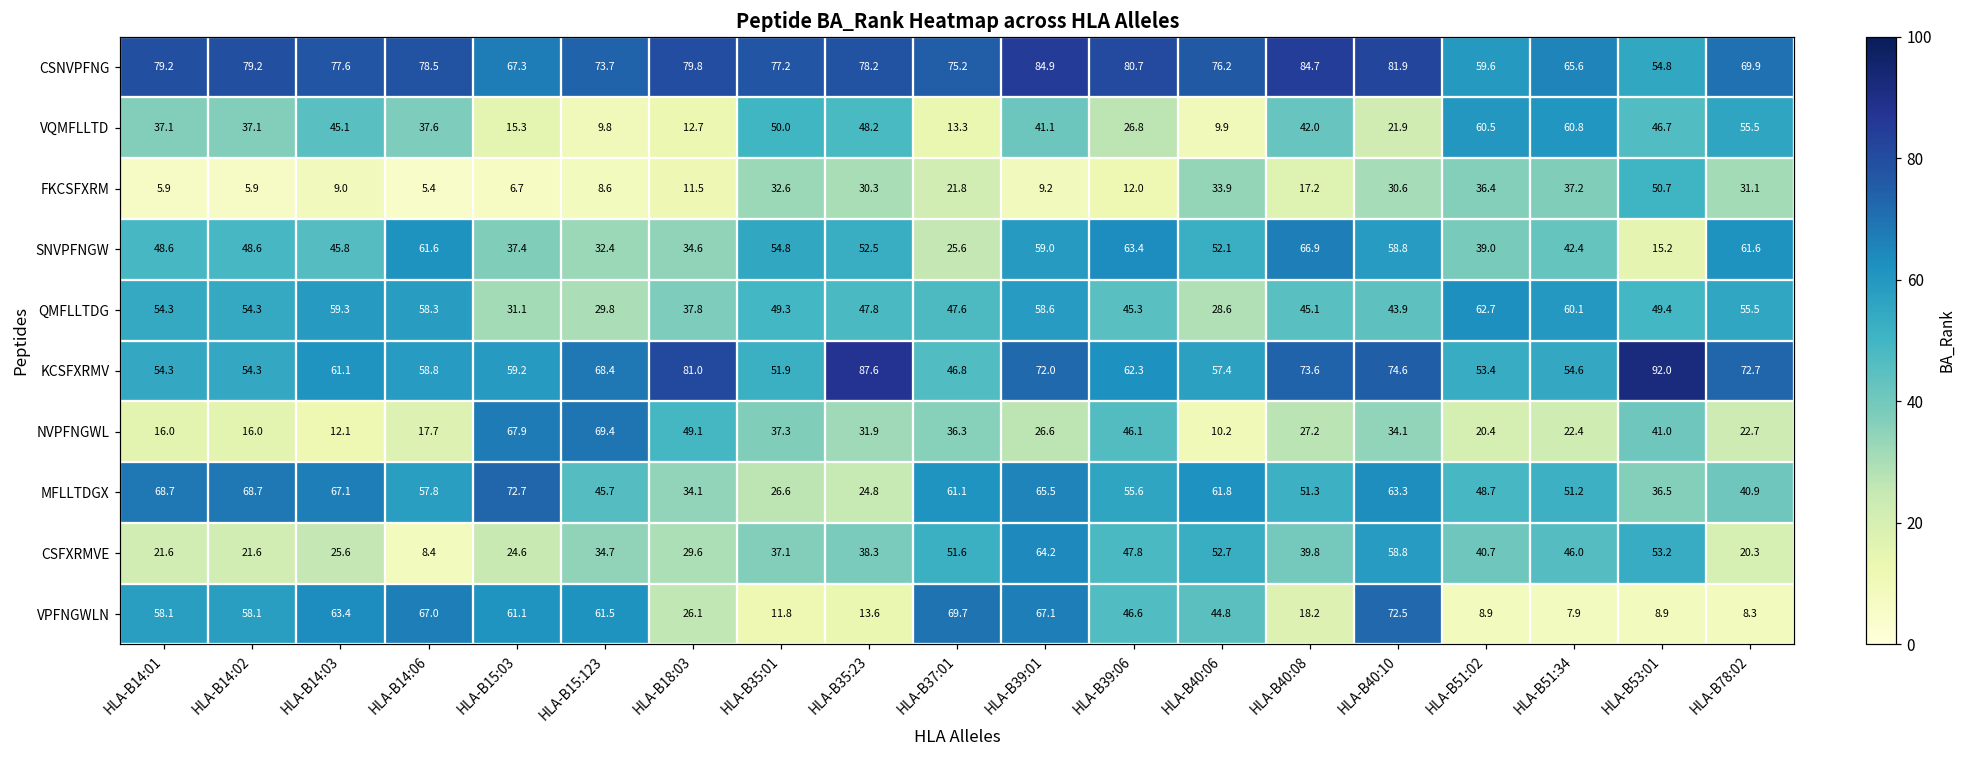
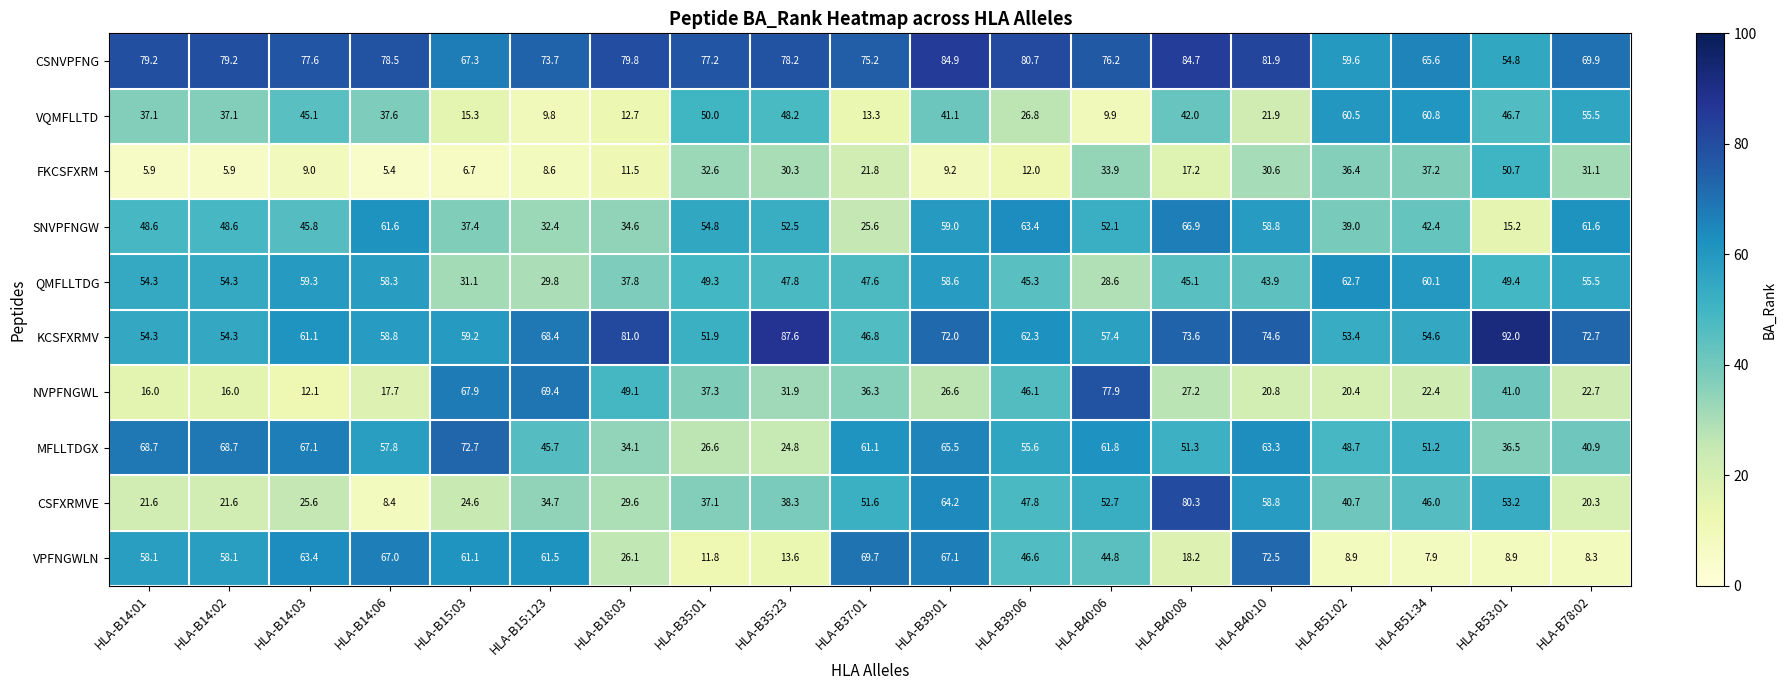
  {
    "CSNVPFNG": {
      "HLA-B14:01": 79.2,
      "HLA-B14:02": 79.2,
      "HLA-B14:03": 77.6,
      "HLA-B14:06": 78.5,
      "HLA-B15:03": 67.3,
      "HLA-B15:123": 73.7,
      "HLA-B18:03": 79.8,
      "HLA-B35:01": 77.2,
      "HLA-B35:23": 78.2,
      "HLA-B37:01": 75.2,
      "HLA-B39:01": 84.9,
      "HLA-B39:06": 80.7,
      "HLA-B40:06": 76.2,
      "HLA-B40:08": 84.7,
      "HLA-B40:10": 81.9,
      "HLA-B51:02": 59.6,
      "HLA-B51:34": 65.6,
      "HLA-B53:01": 54.8,
      "HLA-B78:02": 69.9
    },
    "VQMFLLTD": {
      "HLA-B14:01": 37.1,
      "HLA-B14:02": 37.1,
      "HLA-B14:03": 45.1,
      "HLA-B14:06": 37.6,
      "HLA-B15:03": 15.3,
      "HLA-B15:123": 9.8,
      "HLA-B18:03": 12.7,
      "HLA-B35:01": 50.0,
      "HLA-B35:23": 48.2,
      "HLA-B37:01": 13.3,
      "HLA-B39:01": 41.1,
      "HLA-B39:06": 26.8,
      "HLA-B40:06": 9.9,
      "HLA-B40:08": 42.0,
      "HLA-B40:10": 21.9,
      "HLA-B51:02": 60.5,
      "HLA-B51:34": 60.8,
      "HLA-B53:01": 46.7,
      "HLA-B78:02": 55.5
    },
    "FKCSFXRM": {
      "HLA-B14:01": 5.9,
      "HLA-B14:02": 5.9,
      "HLA-B14:03": 9.0,
      "HLA-B14:06": 5.4,
      "HLA-B15:03": 6.7,
      "HLA-B15:123": 8.6,
      "HLA-B18:03": 11.5,
      "HLA-B35:01": 32.6,
      "HLA-B35:23": 30.3,
      "HLA-B37:01": 21.8,
      "HLA-B39:01": 9.2,
      "HLA-B39:06": 12.0,
      "HLA-B40:06": 33.9,
      "HLA-B40:08": 17.2,
      "HLA-B40:10": 30.6,
      "HLA-B51:02": 36.4,
      "HLA-B51:34": 37.2,
      "HLA-B53:01": 50.7,
      "HLA-B78:02": 31.1
    },
    "SNVPFNGW": {
      "HLA-B14:01": 48.6,
      "HLA-B14:02": 48.6,
      "HLA-B14:03": 45.8,
      "HLA-B14:06": 61.6,
      "HLA-B15:03": 37.4,
      "HLA-B15:123": 32.4,
      "HLA-B18:03": 34.6,
      "HLA-B35:01": 54.8,
      "HLA-B35:23": 52.5,
      "HLA-B37:01": 25.6,
      "HLA-B39:01": 59.0,
      "HLA-B39:06": 63.4,
      "HLA-B40:06": 52.1,
      "HLA-B40:08": 66.9,
      "HLA-B40:10": 58.8,
      "HLA-B51:02": 39.0,
      "HLA-B51:34": 42.4,
      "HLA-B53:01": 15.2,
      "HLA-B78:02": 61.6
    },
    "QMFLLTDG": {
      "HLA-B14:01": 54.3,
      "HLA-B14:02": 54.3,
      "HLA-B14:03": 59.3,
      "HLA-B14:06": 58.3,
      "HLA-B15:03": 31.1,
      "HLA-B15:123": 29.8,
      "HLA-B18:03": 37.8,
      "HLA-B35:01": 49.3,
      "HLA-B35:23": 47.8,
      "HLA-B37:01": 47.6,
      "HLA-B39:01": 58.6,
      "HLA-B39:06": 45.3,
      "HLA-B40:06": 28.6,
      "HLA-B40:08": 45.1,
      "HLA-B40:10": 43.9,
      "HLA-B51:02": 62.7,
      "HLA-B51:34": 60.1,
      "HLA-B53:01": 49.4,
      "HLA-B78:02": 55.5
    },
    "KCSFXRMV": {
      "HLA-B14:01": 54.3,
      "HLA-B14:02": 54.3,
      "HLA-B14:03": 61.1,
      "HLA-B14:06": 58.8,
      "HLA-B15:03": 59.2,
      "HLA-B15:123": 68.4,
      "HLA-B18:03": 81.0,
      "HLA-B35:01": 51.9,
      "HLA-B35:23": 87.6,
      "HLA-B37:01": 46.8,
      "HLA-B39:01": 72.0,
      "HLA-B39:06": 62.3,
      "HLA-B40:06": 57.4,
      "HLA-B40:08": 73.6,
      "HLA-B40:10": 74.6,
      "HLA-B51:02": 53.4,
      "HLA-B51:34": 54.6,
      "HLA-B53:01": 92.0,
      "HLA-B78:02": 72.7
    },
    "NVPFNGWL": {
      "HLA-B14:01": 16.0,
      "HLA-B14:02": 16.0,
      "HLA-B14:03": 12.1,
      "HLA-B14:06": 17.7,
      "HLA-B15:03": 67.9,
      "HLA-B15:123": 69.4,
      "HLA-B18:03": 49.1,
      "HLA-B35:01": 37.3,
      "HLA-B35:23": 31.9,
      "HLA-B37:01": 36.3,
      "HLA-B39:01": 26.6,
      "HLA-B39:06": 46.1,
-     "HLA-B40:06": 10.2,
+     "HLA-B40:06": 77.9,
      "HLA-B40:08": 27.2,
-     "HLA-B40:10": 34.1,
+     "HLA-B40:10": 20.8,
      "HLA-B51:02": 20.4,
      "HLA-B51:34": 22.4,
      "HLA-B53:01": 41.0,
      "HLA-B78:02": 22.7
    },
    "MFLLTDGX": {
      "HLA-B14:01": 68.7,
      "HLA-B14:02": 68.7,
      "HLA-B14:03": 67.1,
      "HLA-B14:06": 57.8,
      "HLA-B15:03": 72.7,
      "HLA-B15:123": 45.7,
      "HLA-B18:03": 34.1,
      "HLA-B35:01": 26.6,
      "HLA-B35:23": 24.8,
      "HLA-B37:01": 61.1,
      "HLA-B39:01": 65.5,
      "HLA-B39:06": 55.6,
      "HLA-B40:06": 61.8,
      "HLA-B40:08": 51.3,
      "HLA-B40:10": 63.3,
      "HLA-B51:02": 48.7,
      "HLA-B51:34": 51.2,
      "HLA-B53:01": 36.5,
      "HLA-B78:02": 40.9
    },
    "CSFXRMVE": {
      "HLA-B14:01": 21.6,
      "HLA-B14:02": 21.6,
      "HLA-B14:03": 25.6,
      "HLA-B14:06": 8.4,
      "HLA-B15:03": 24.6,
      "HLA-B15:123": 34.7,
      "HLA-B18:03": 29.6,
      "HLA-B35:01": 37.1,
      "HLA-B35:23": 38.3,
      "HLA-B37:01": 51.6,
      "HLA-B39:01": 64.2,
      "HLA-B39:06": 47.8,
      "HLA-B40:06": 52.7,
-     "HLA-B40:08": 39.8,
+     "HLA-B40:08": 80.3,
      "HLA-B40:10": 58.8,
      "HLA-B51:02": 40.7,
      "HLA-B51:34": 46.0,
      "HLA-B53:01": 53.2,
      "HLA-B78:02": 20.3
    },
    "VPFNGWLN": {
      "HLA-B14:01": 58.1,
      "HLA-B14:02": 58.1,
      "HLA-B14:03": 63.4,
      "HLA-B14:06": 67.0,
      "HLA-B15:03": 61.1,
      "HLA-B15:123": 61.5,
      "HLA-B18:03": 26.1,
      "HLA-B35:01": 11.8,
      "HLA-B35:23": 13.6,
      "HLA-B37:01": 69.7,
      "HLA-B39:01": 67.1,
      "HLA-B39:06": 46.6,
      "HLA-B40:06": 44.8,
      "HLA-B40:08": 18.2,
      "HLA-B40:10": 72.5,
      "HLA-B51:02": 8.9,
      "HLA-B51:34": 7.9,
      "HLA-B53:01": 8.9,
      "HLA-B78:02": 8.3
    }
  }
